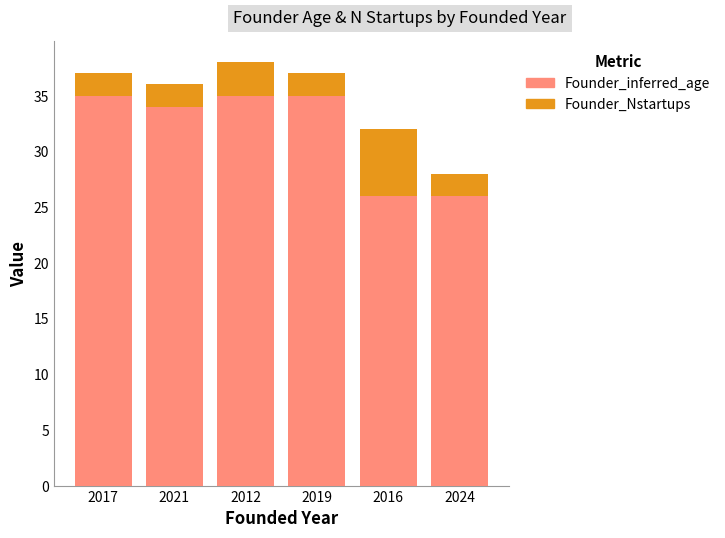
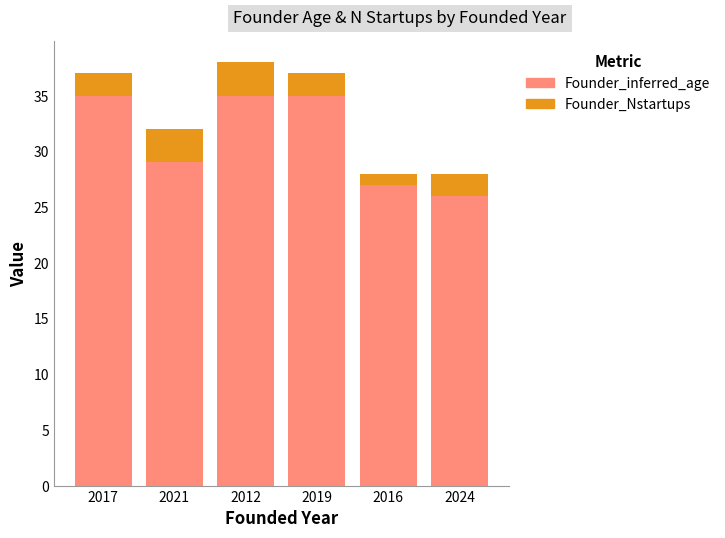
  {
    "Founder_inferred_age": {
      "2017": 35,
-     "2021": 34,
+     "2021": 29,
      "2012": 35,
      "2019": 35,
-     "2016": 26,
+     "2016": 27,
      "2024": 26
    },
    "Founder_Nstartups": {
      "2017": 2,
-     "2021": 2,
+     "2021": 3,
      "2012": 3,
      "2019": 2,
-     "2016": 6,
+     "2016": 1,
      "2024": 2
    }
  }
